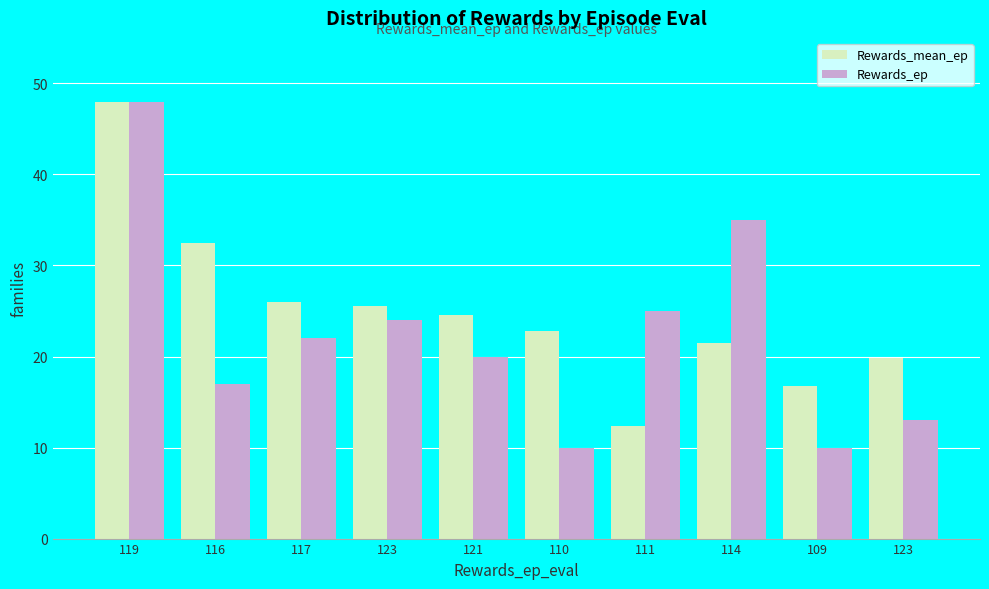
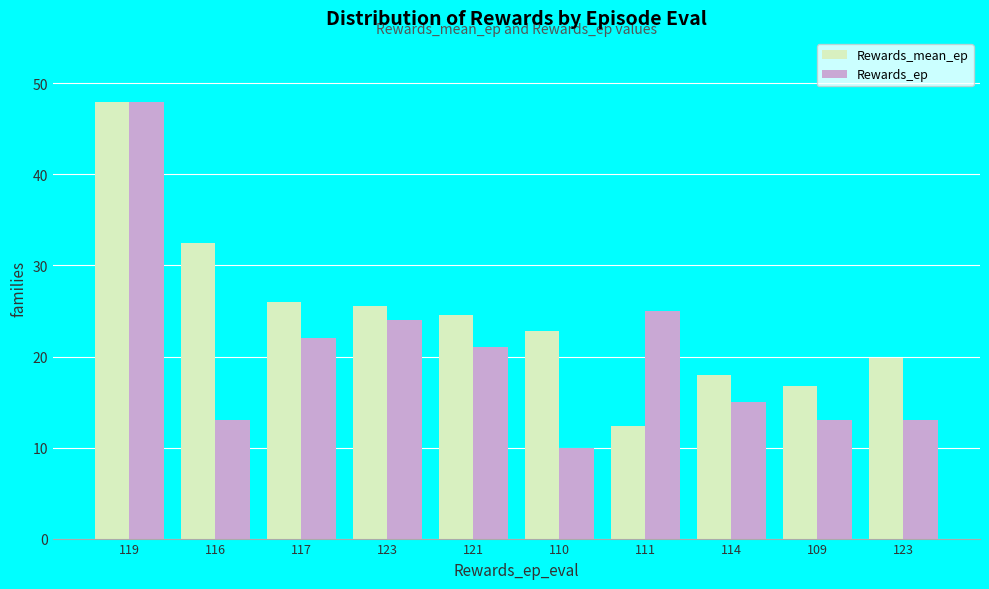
  {
    "Rewards_mean_ep": {
      "119": 48,
      "116": 33,
      "117": 26,
      "121": 25,
      "110": 23,
      "111": 12,
-     "114": 22,
+     "114": 18,
      "109": 17
    },
    "Rewards_ep": {
      "119": 48,
-     "116": 17,
+     "116": 13,
      "117": 22,
-     "121": 20,
+     "121": 21,
      "110": 10,
      "111": 25,
-     "114": 35,
-     "109": 10
+     "114": 15,
+     "109": 13
    }
  }
